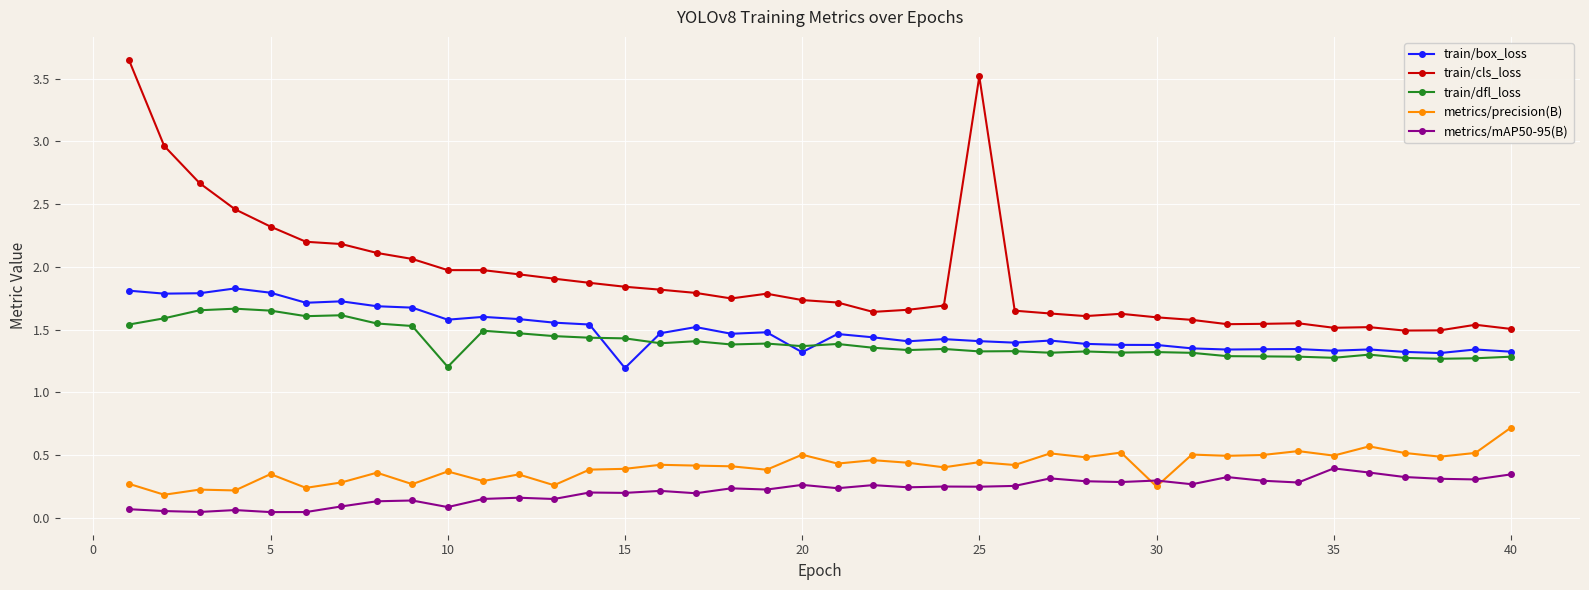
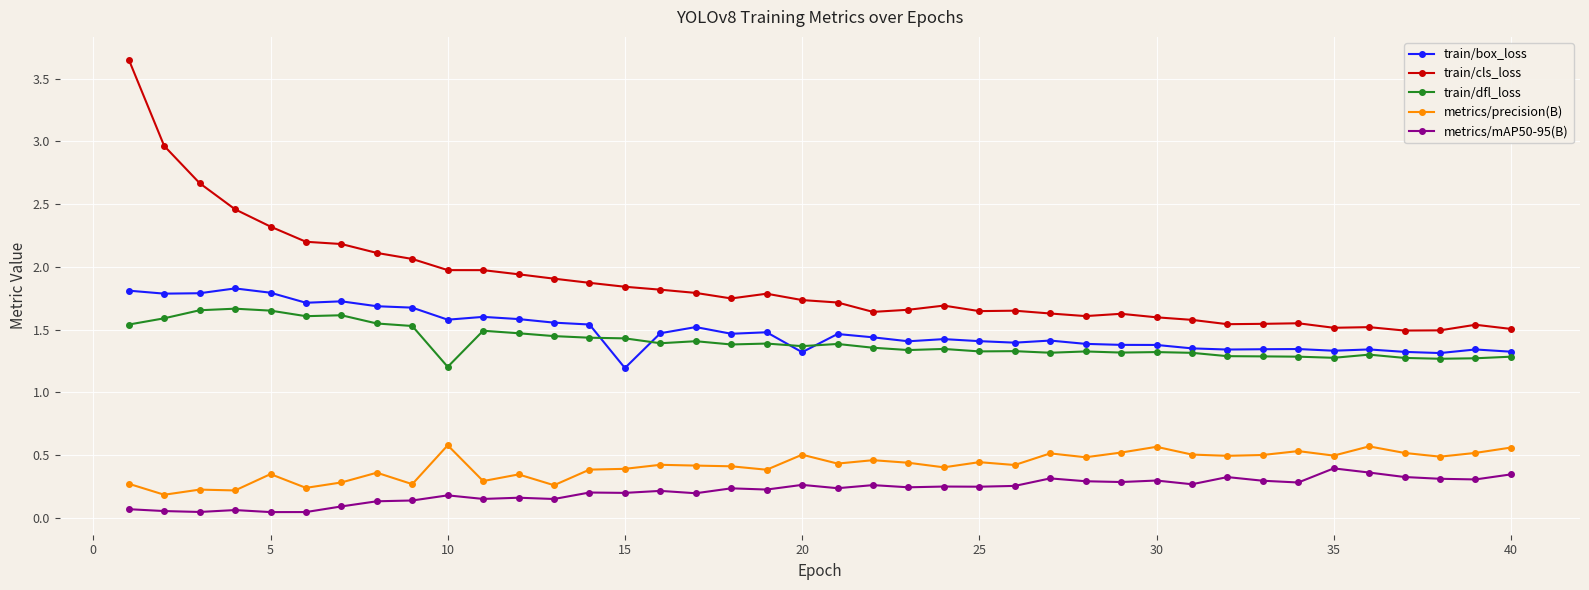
  {
    "train/box_loss": {
      "5": 1.79,
      "10": 1.58,
      "15": 1.19,
      "20": 1.32,
      "25": 1.41,
      "30": 1.38,
      "35": 1.33,
      "40": 1.32
    },
    "train/cls_loss": {
      "5": 2.32,
      "10": 1.97,
      "15": 1.84,
      "20": 1.74,
-     "25": 3.52,
+     "25": 1.65,
      "30": 1.60,
      "35": 1.51,
      "40": 1.51
    },
    "train/dfl_loss": {
      "5": 1.65,
      "10": 1.20,
      "15": 1.43,
      "20": 1.37,
      "25": 1.33,
      "30": 1.32,
      "35": 1.28,
      "40": 1.28
    },
    "metrics/precision(B)": {
      "5": 0.35,
-     "10": 0.37,
+     "10": 0.58,
      "15": 0.39,
      "20": 0.50,
      "25": 0.44,
-     "30": 0.25,
+     "30": 0.57,
      "35": 0.50,
-     "40": 0.72
+     "40": 0.56
    },
    "metrics/mAP50-95(B)": {
      "5": 0.05,
-     "10": 0.09,
+     "10": 0.18,
      "15": 0.20,
      "20": 0.26,
      "25": 0.25,
      "30": 0.30,
      "35": 0.39,
      "40": 0.35
    }
  }
